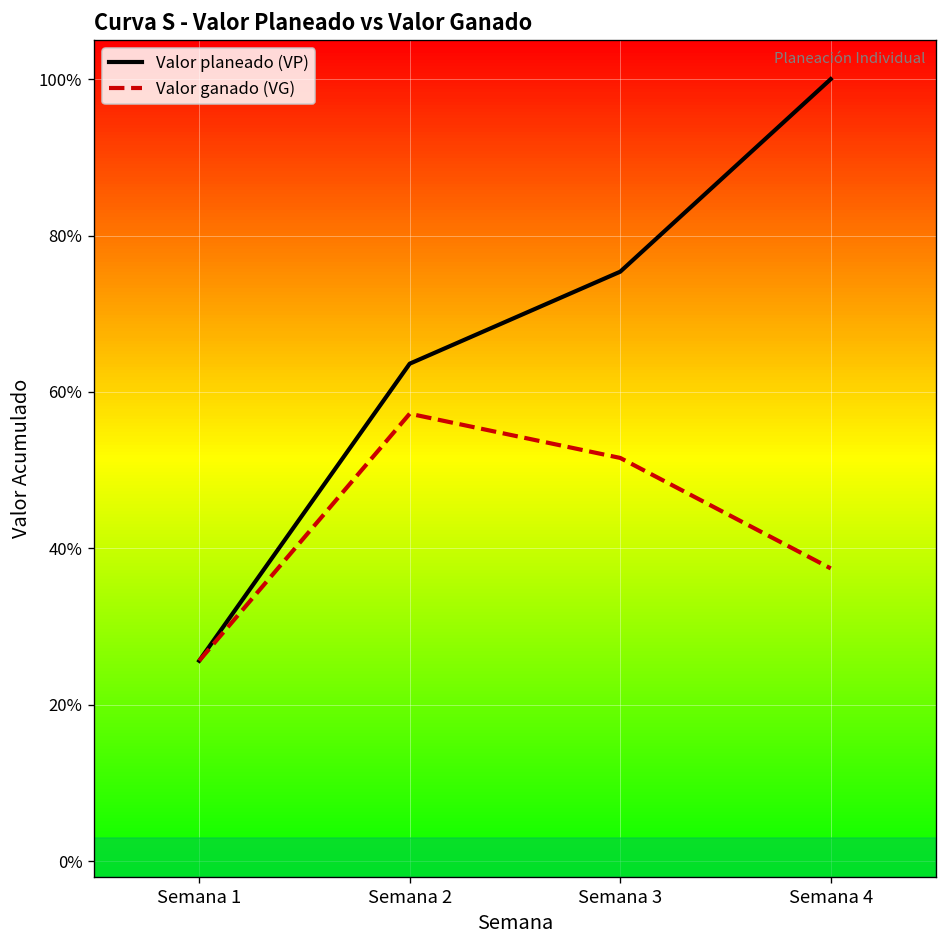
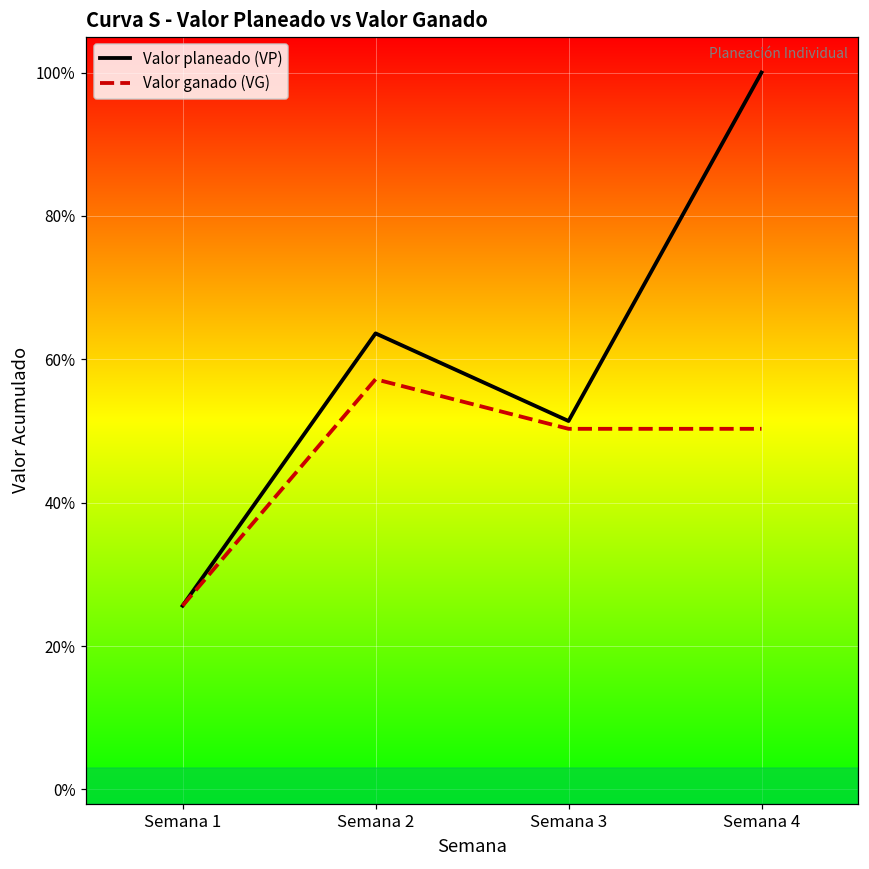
  {
    "Valor planeado (VP)": {
      "Semana 2": "64%",
-     "Semana 3": "75%",
+     "Semana 3": "51%",
      "Semana 4": "100%"
    },
    "Valor ganado (VG)": {
      "Semana 2": "57%",
-     "Semana 3": "52%",
-     "Semana 4": "37%"
+     "Semana 3": "50%",
+     "Semana 4": "50%"
    }
  }
